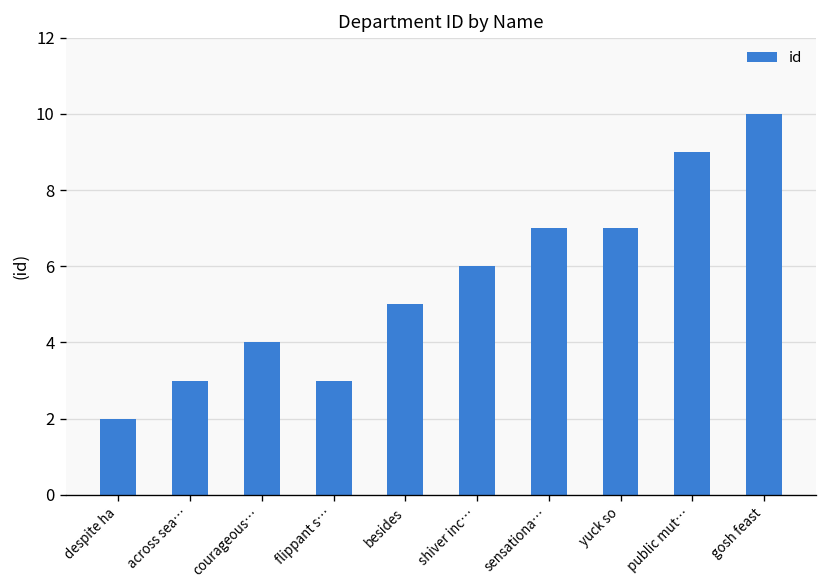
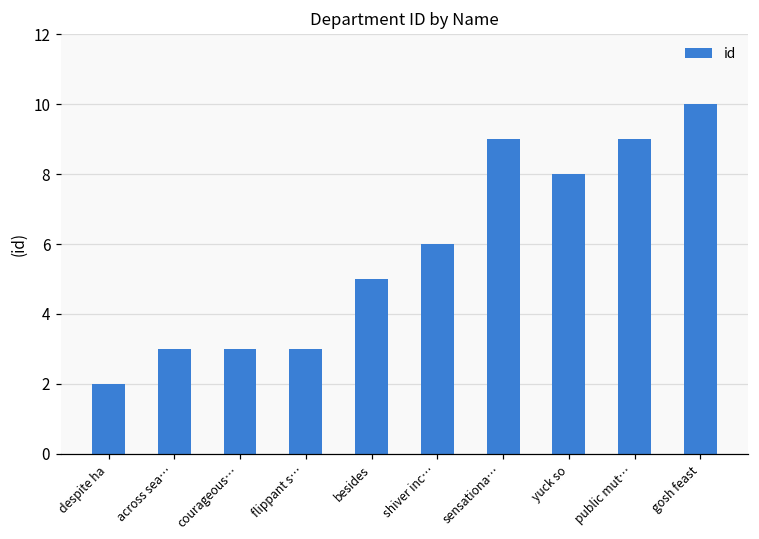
  {
    "despite ha": 2,
    "across sea…": 3,
-   "courageous…": 4,
+   "courageous…": 3,
    "flippant s…": 3,
    "besides": 5,
    "shiver inc…": 6,
-   "sensationa…": 7,
-   "yuck so": 7,
+   "sensationa…": 9,
+   "yuck so": 8,
    "public mut…": 9,
    "gosh feast": 10
  }
